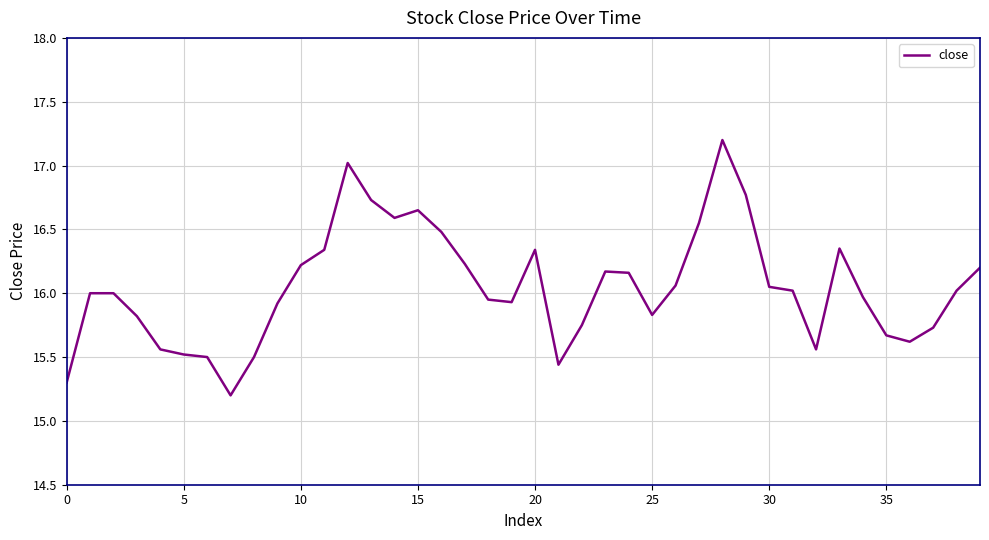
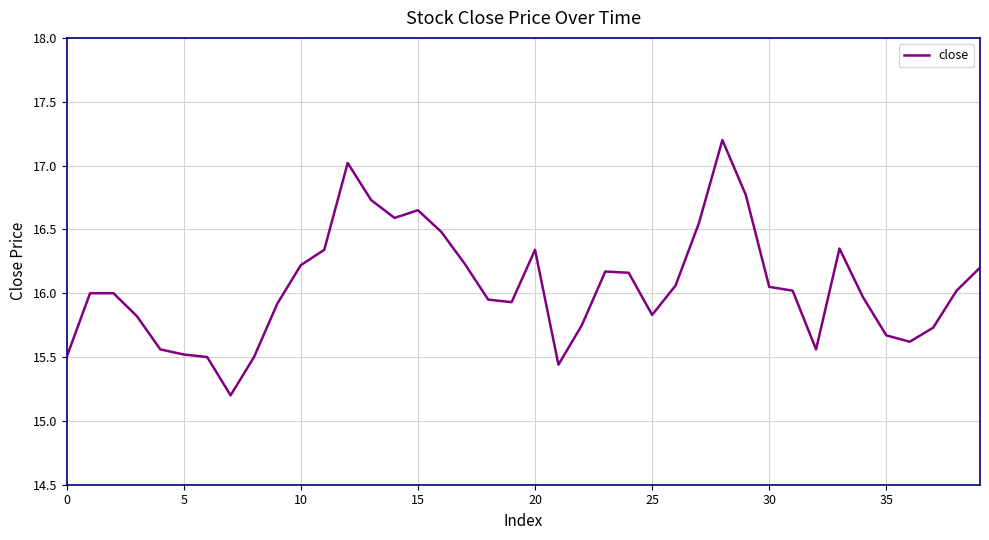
  {
-   "0": 15.3,
+   "0": 15.5,
    "5": 15.52,
    "10": 16.22,
    "15": 16.65,
    "20": 16.34,
    "25": 15.83,
    "30": 16.05,
    "35": 15.67
  }
